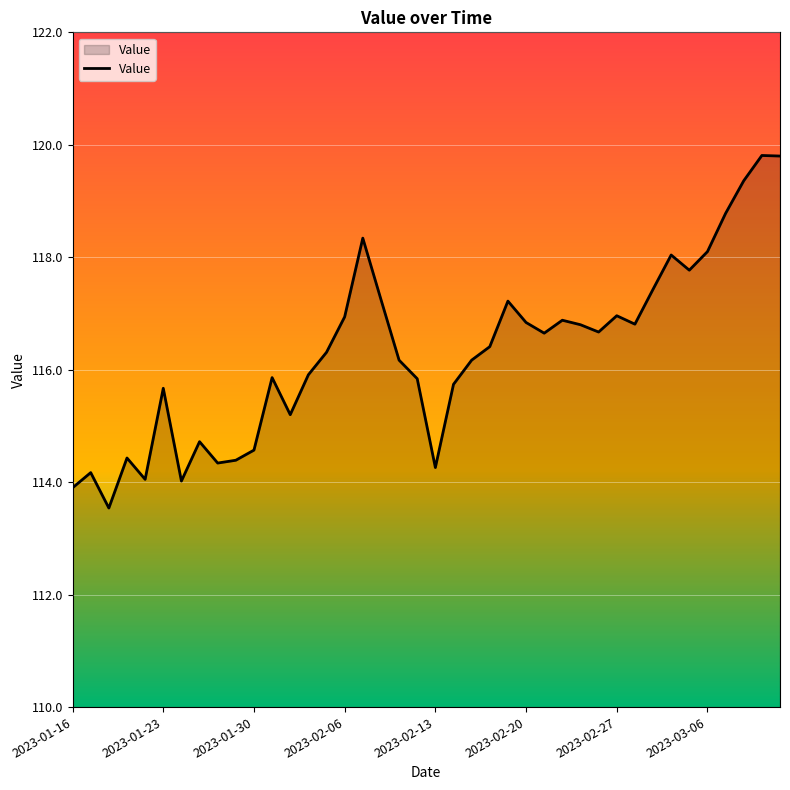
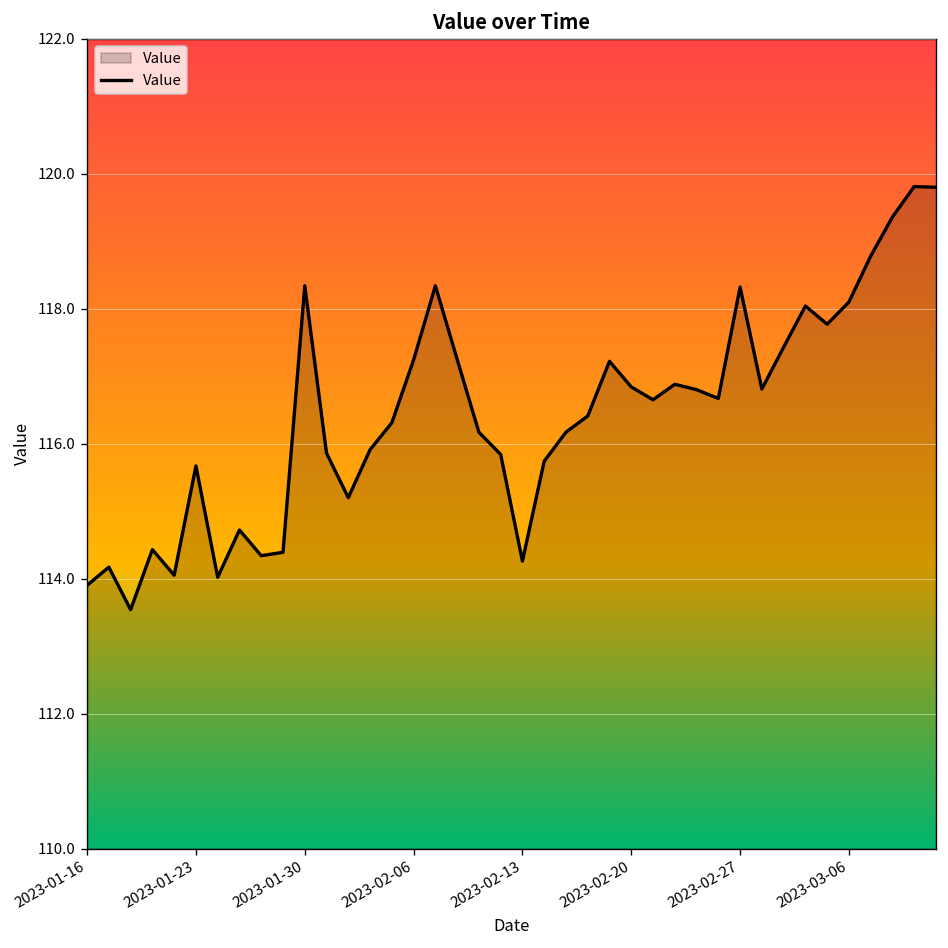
  {
    "2023-01-16": 113.9,
    "2023-01-23": 115.7,
-   "2023-01-30": 114.6,
-   "2023-02-06": 116.9,
+   "2023-01-30": 118.3,
+   "2023-02-06": 117.2,
    "2023-02-13": 114.3,
    "2023-02-20": 116.8,
-   "2023-02-27": 117.0,
+   "2023-02-27": 118.3,
    "2023-03-06": 118.1
  }
